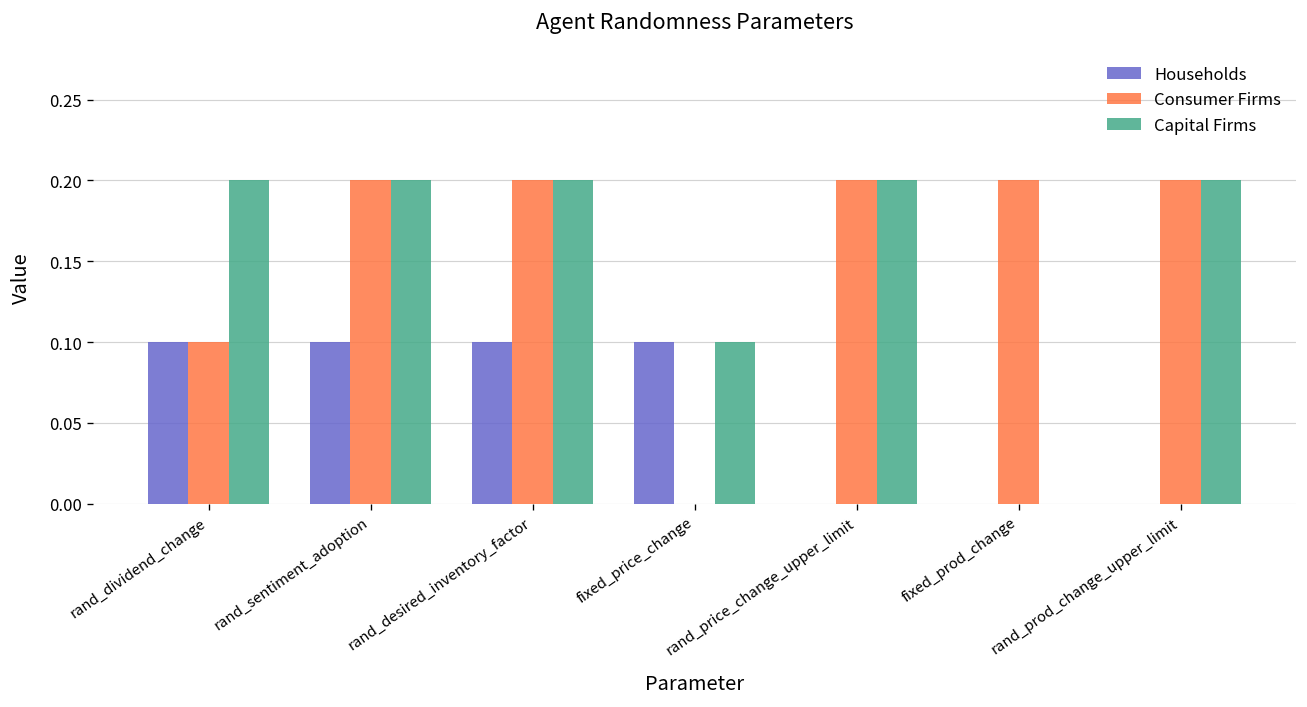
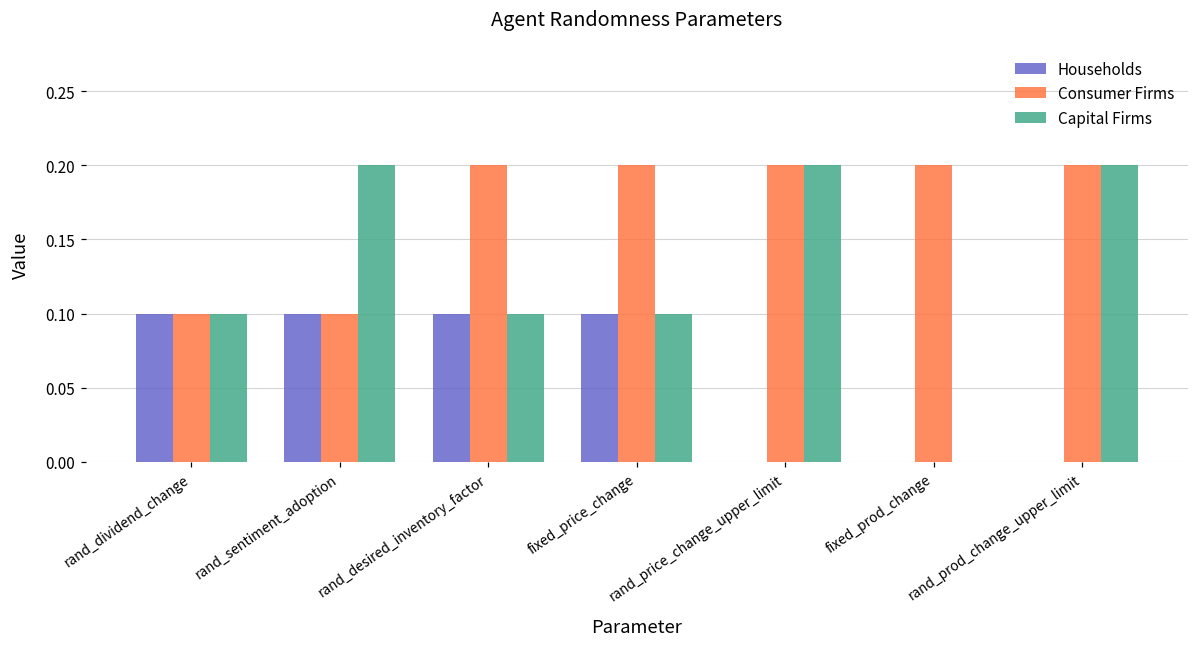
  {
    "Households": {
      "rand_dividend_change": 0.1,
      "rand_sentiment_adoption": 0.1,
      "rand_desired_inventory_factor": 0.1,
      "fixed_price_change": 0.1,
      "rand_price_change_upper_limit": 0.0,
      "fixed_prod_change": 0.0,
      "rand_prod_change_upper_limit": 0.0
    },
    "Consumer Firms": {
      "rand_dividend_change": 0.1,
-     "rand_sentiment_adoption": 0.2,
+     "rand_sentiment_adoption": 0.1,
      "rand_desired_inventory_factor": 0.2,
-     "fixed_price_change": 0.0,
+     "fixed_price_change": 0.2,
      "rand_price_change_upper_limit": 0.2,
      "fixed_prod_change": 0.2,
      "rand_prod_change_upper_limit": 0.2
    },
    "Capital Firms": {
-     "rand_dividend_change": 0.2,
+     "rand_dividend_change": 0.1,
      "rand_sentiment_adoption": 0.2,
-     "rand_desired_inventory_factor": 0.2,
+     "rand_desired_inventory_factor": 0.1,
      "fixed_price_change": 0.1,
      "rand_price_change_upper_limit": 0.2,
      "fixed_prod_change": 0.0,
      "rand_prod_change_upper_limit": 0.2
    }
  }
